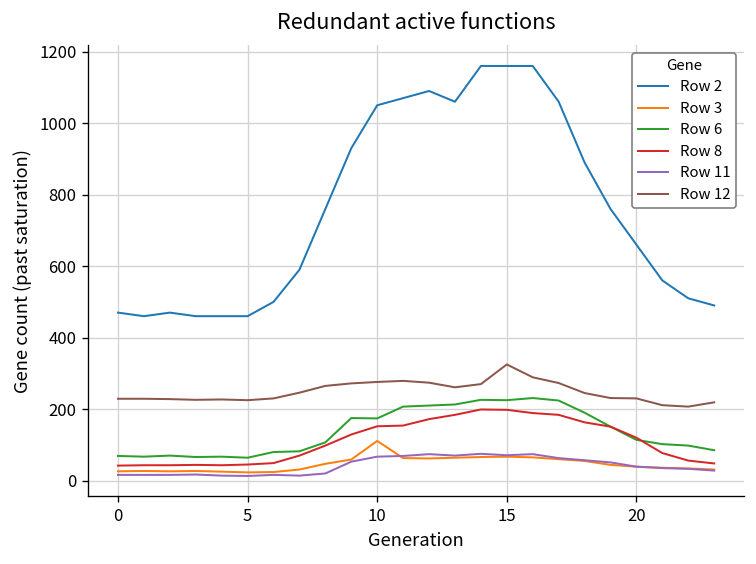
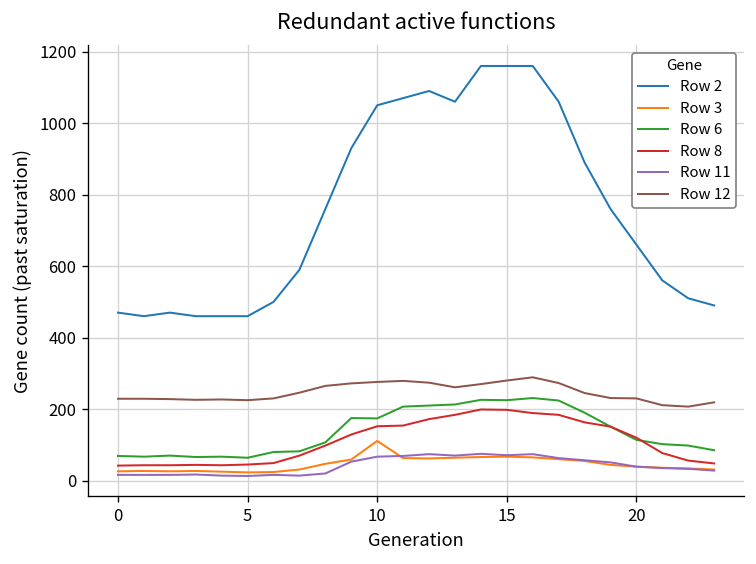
  {
    "Row 2": {
      "0": 470,
      "5": 460,
      "10": 1050,
      "15": 1160,
      "20": 660
    },
    "Row 3": {
      "0": 30,
      "5": 20,
      "10": 110
    },
    "Row 6": {
      "0": 70,
      "5": 60,
      "10": 170,
      "15": 230
    },
    "Row 8": {
      "0": 40,
      "5": 50,
      "10": 150,
      "15": 200
    },
    "Row 11": {
      "0": 20,
      "5": 10,
      "10": 70
    },
    "Row 12": {
      "0": 230,
      "5": 230,
      "10": 280,
-     "15": 330,
+     "15": 280,
      "20": 230
    }
  }
